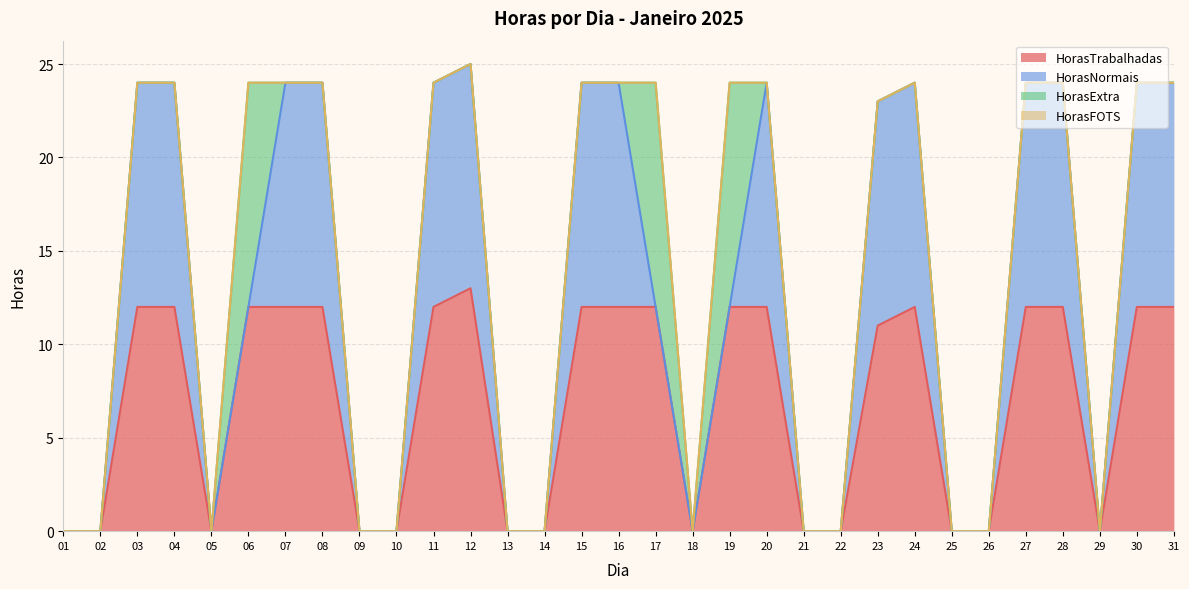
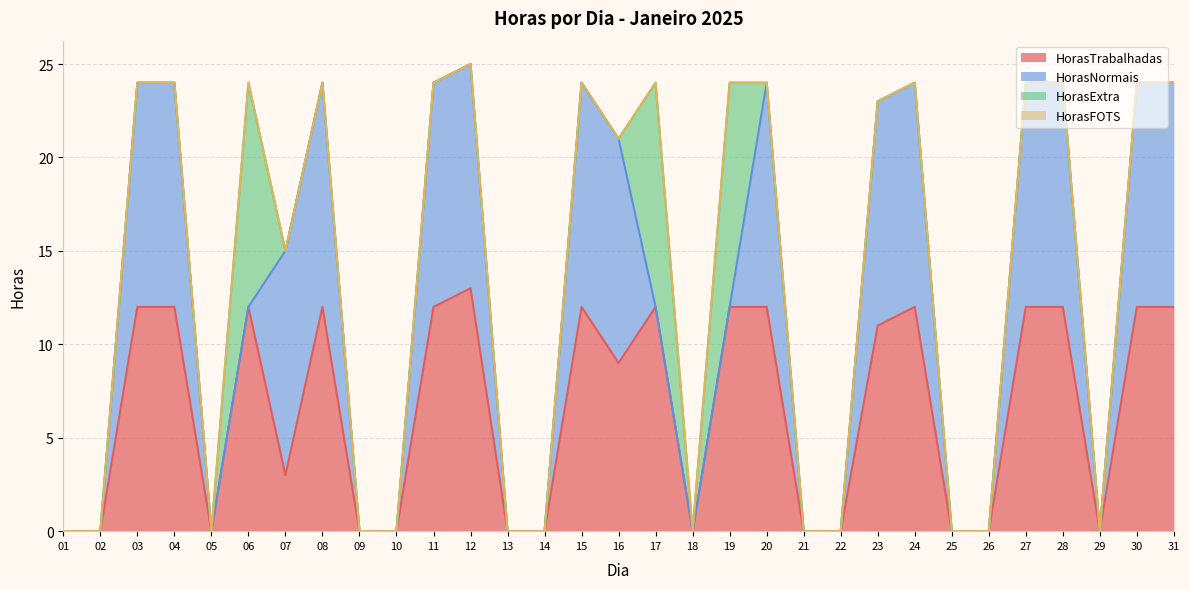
  {
    "HorasTrabalhadas": {
      "03": 12,
      "04": 12,
-     "07": 12,
+     "07": 3,
      "08": 12,
      "11": 12,
      "12": 13,
      "15": 12,
-     "16": 12,
+     "16": 9,
      "20": 12,
      "23": 11,
      "24": 12,
      "27": 12,
      "28": 12,
      "30": 12,
      "31": 12
    }
  }
